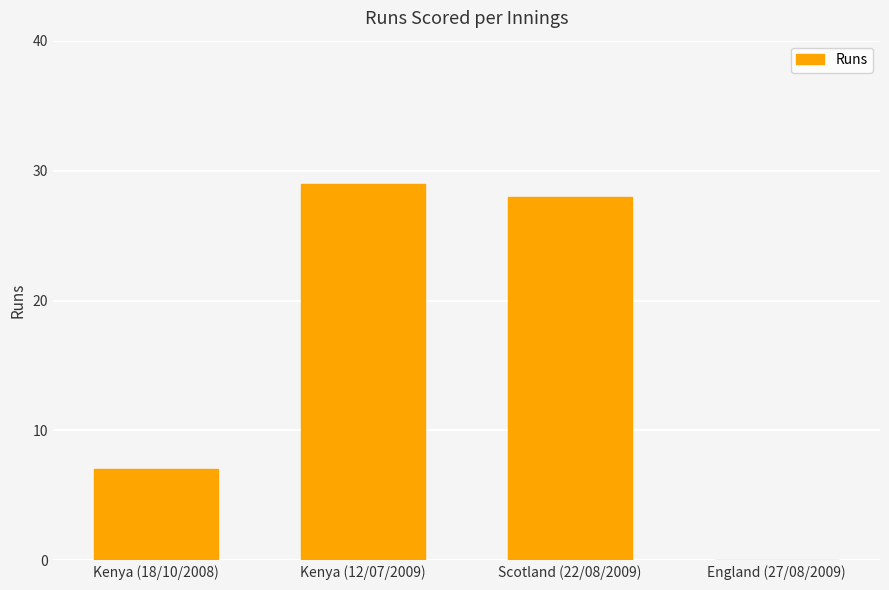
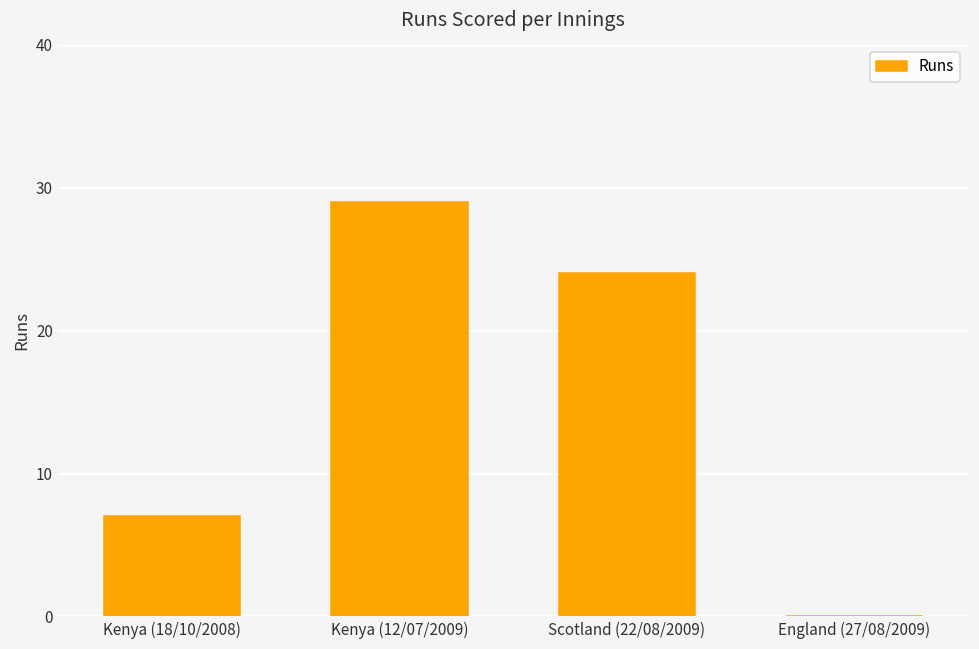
  {
    "Kenya (18/10/2008)": 7,
    "Kenya (12/07/2009)": 29,
-   "Scotland (22/08/2009)": 28,
+   "Scotland (22/08/2009)": 24,
    "England (27/08/2009)": 0
  }
